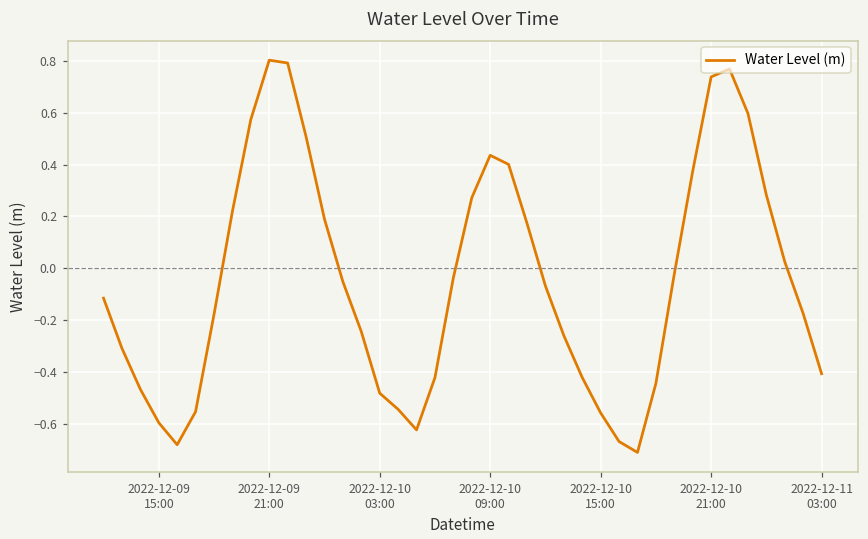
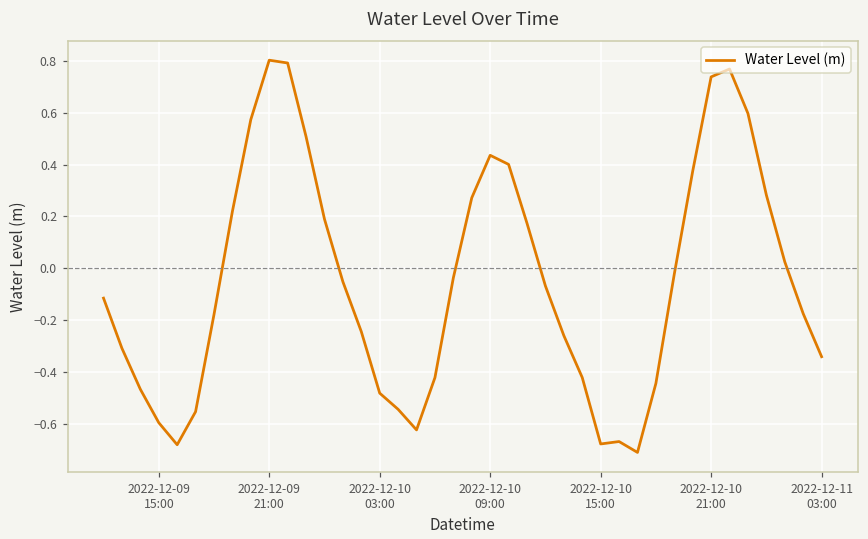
  {
    "2022-12-09 15:00": -0.60,
    "2022-12-09 21:00": 0.80,
    "2022-12-10 03:00": -0.48,
    "2022-12-10 09:00": 0.44,
-   "2022-12-10 15:00": -0.56,
+   "2022-12-10 15:00": -0.68,
    "2022-12-10 21:00": 0.74,
-   "2022-12-11 03:00": -0.41
+   "2022-12-11 03:00": -0.34
  }
